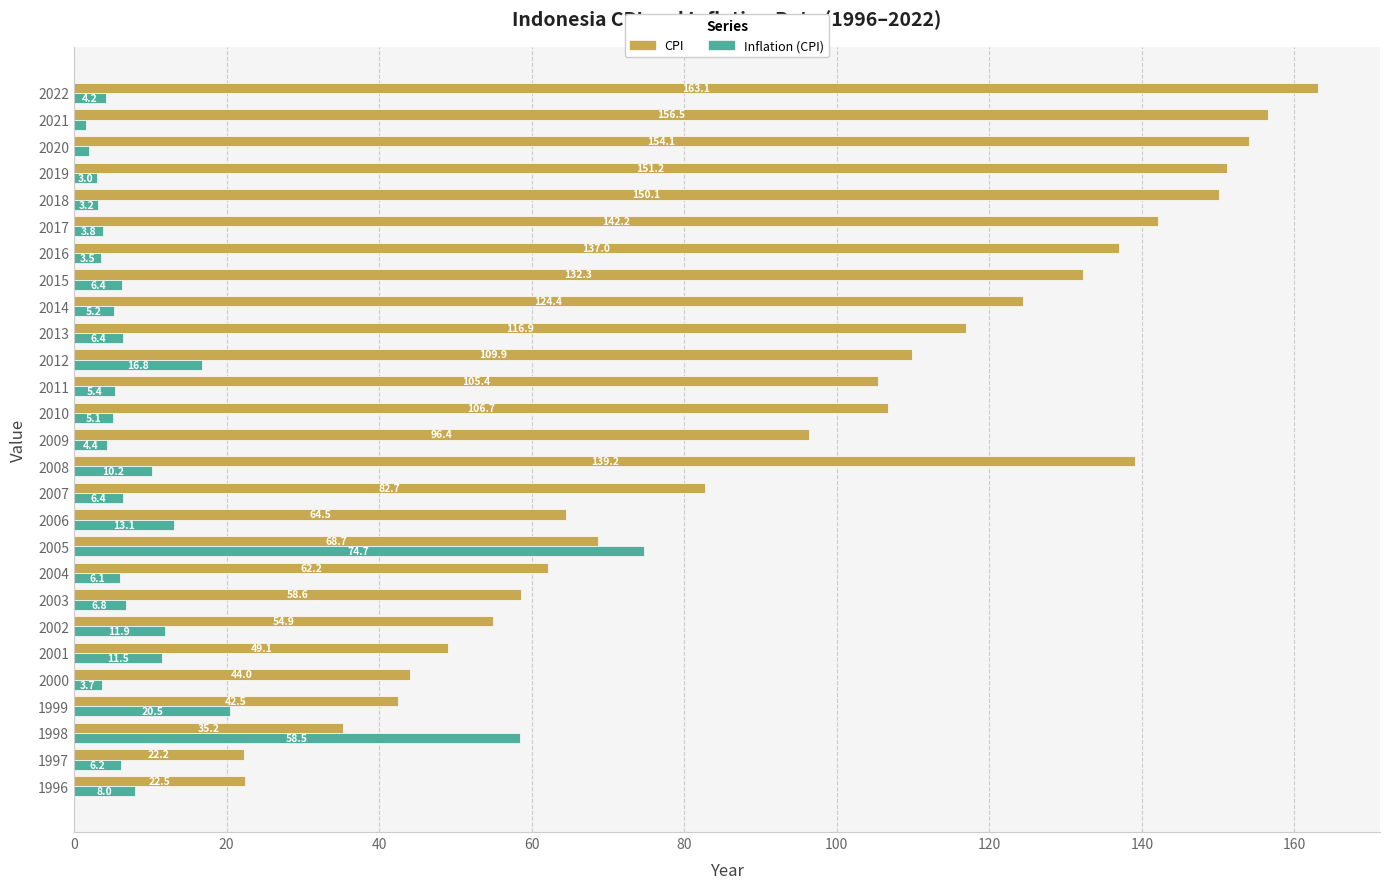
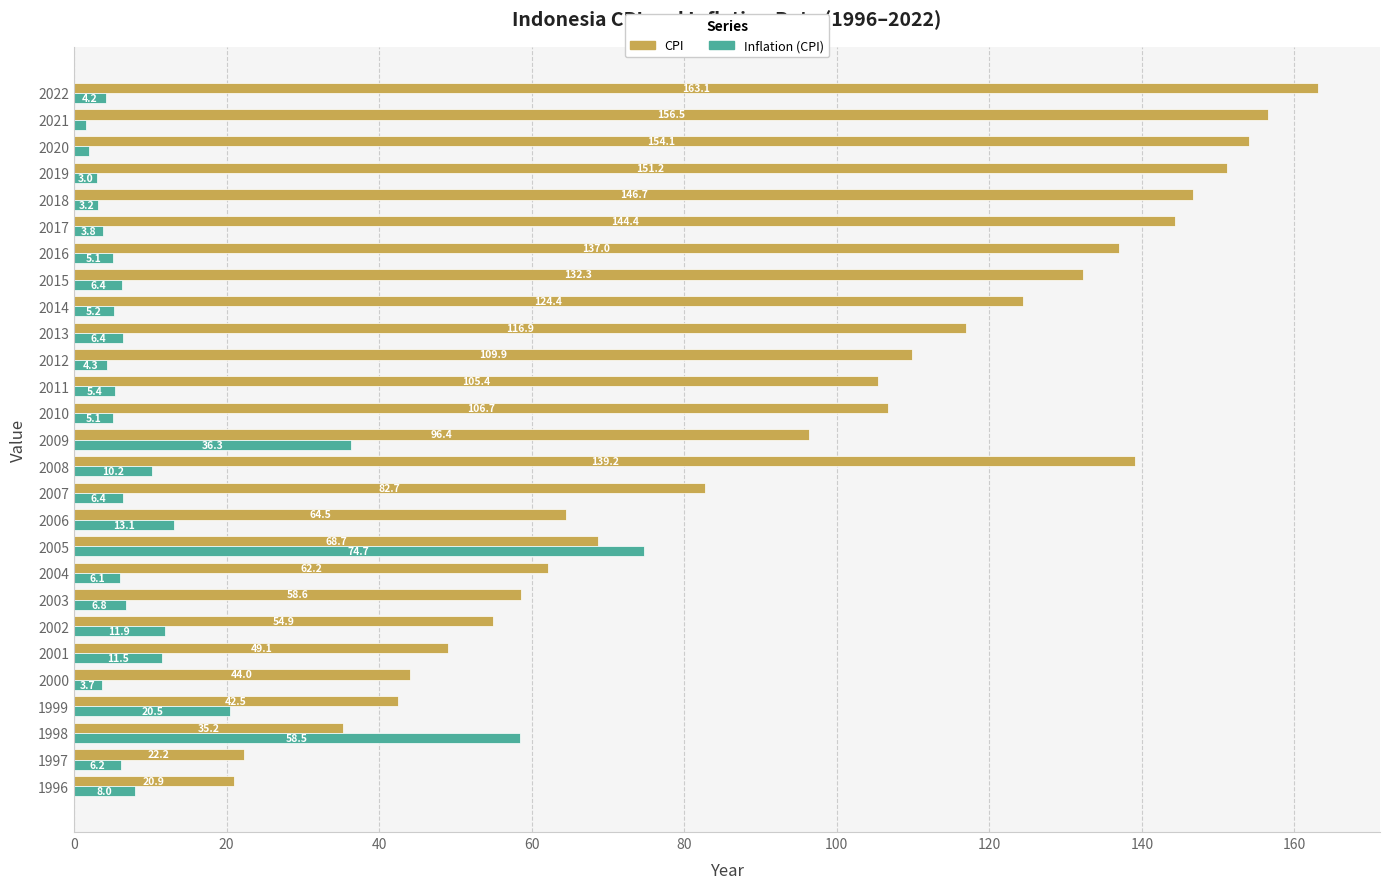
  {
    "CPI": {
      "2022": 163.1,
      "2021": 156.5,
      "2020": 154.1,
      "2019": 151.2,
-     "2018": 150.1,
-     "2017": 142.2,
+     "2018": 146.7,
+     "2017": 144.4,
      "2016": 137.0,
      "2015": 132.3,
      "2014": 124.4,
      "2013": 116.9,
      "2012": 109.9,
      "2011": 105.4,
      "2010": 106.7,
      "2009": 96.4,
      "2008": 139.2,
      "2007": 82.7,
      "2006": 64.5,
      "2005": 68.7,
      "2004": 62.2,
      "2003": 58.6,
      "2002": 54.9,
      "2001": 49.1,
      "2000": 44.0,
      "1999": 42.5,
      "1998": 35.2,
      "1997": 22.2,
-     "1996": 22.5
+     "1996": 20.9
    },
    "Inflation (CPI)": {
      "2022": 4.2,
      "2019": 3.0,
      "2018": 3.2,
      "2017": 3.8,
-     "2016": 3.5,
+     "2016": 5.1,
      "2015": 6.4,
      "2014": 5.2,
      "2013": 6.4,
-     "2012": 16.8,
+     "2012": 4.3,
      "2011": 5.4,
      "2010": 5.1,
-     "2009": 4.4,
+     "2009": 36.3,
      "2008": 10.2,
      "2007": 6.4,
      "2006": 13.1,
      "2005": 74.7,
      "2004": 6.1,
      "2003": 6.8,
      "2002": 11.9,
      "2001": 11.5,
      "2000": 3.7,
      "1999": 20.5,
      "1998": 58.5,
      "1997": 6.2,
      "1996": 8.0
    }
  }
